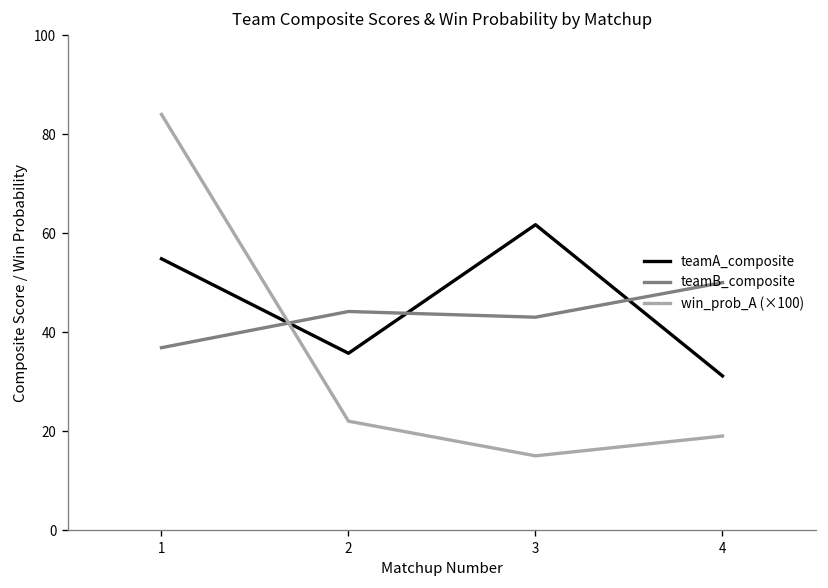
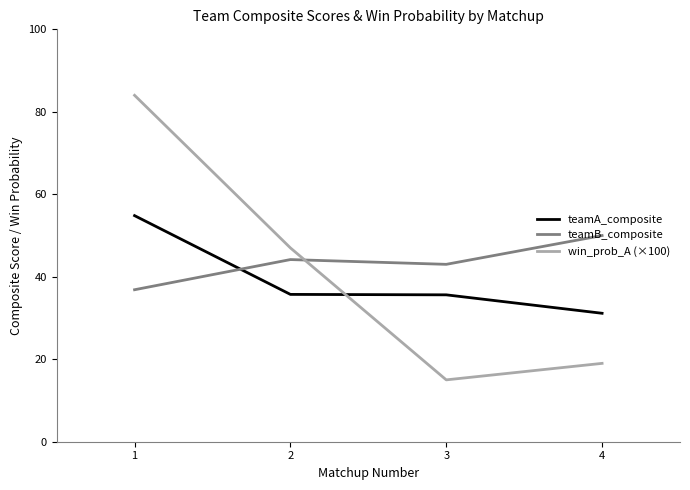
  {
    "teamA_composite": {
      "1": 55,
      "2": 36,
-     "3": 62,
+     "3": 36,
      "4": 31
    },
    "teamB_composite": {
      "1": 37,
      "2": 44,
      "3": 43,
      "4": 50
    },
    "win_prob_A (×100)": {
      "1": 84,
-     "2": 22,
+     "2": 47,
      "3": 15,
      "4": 19
    }
  }
